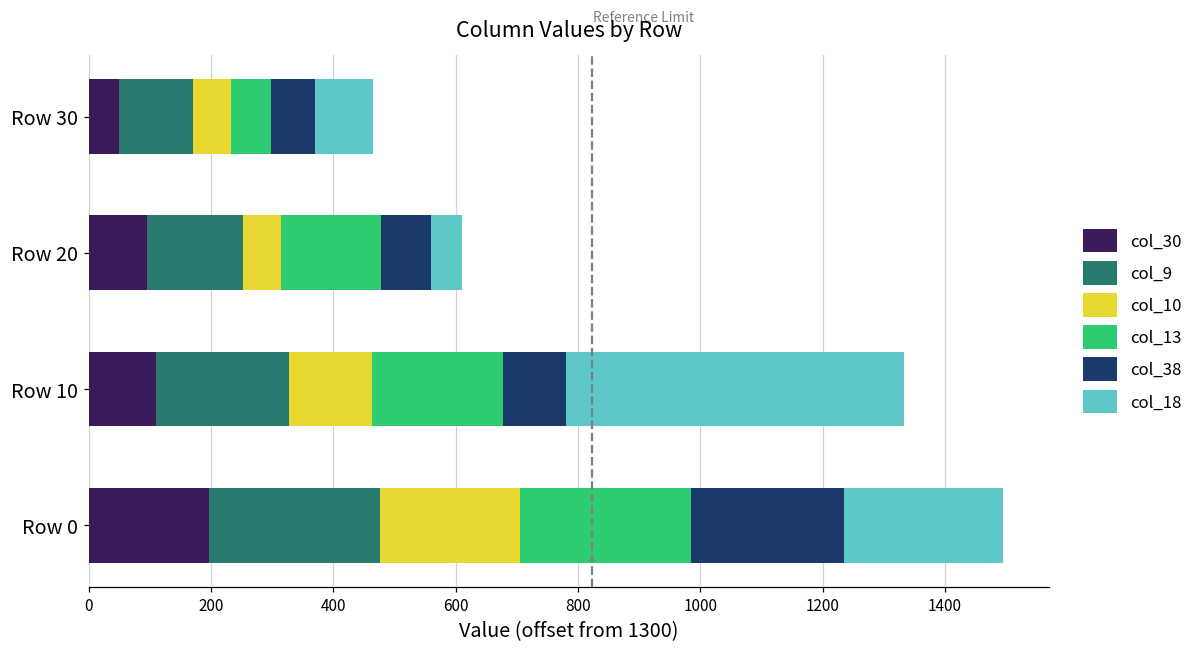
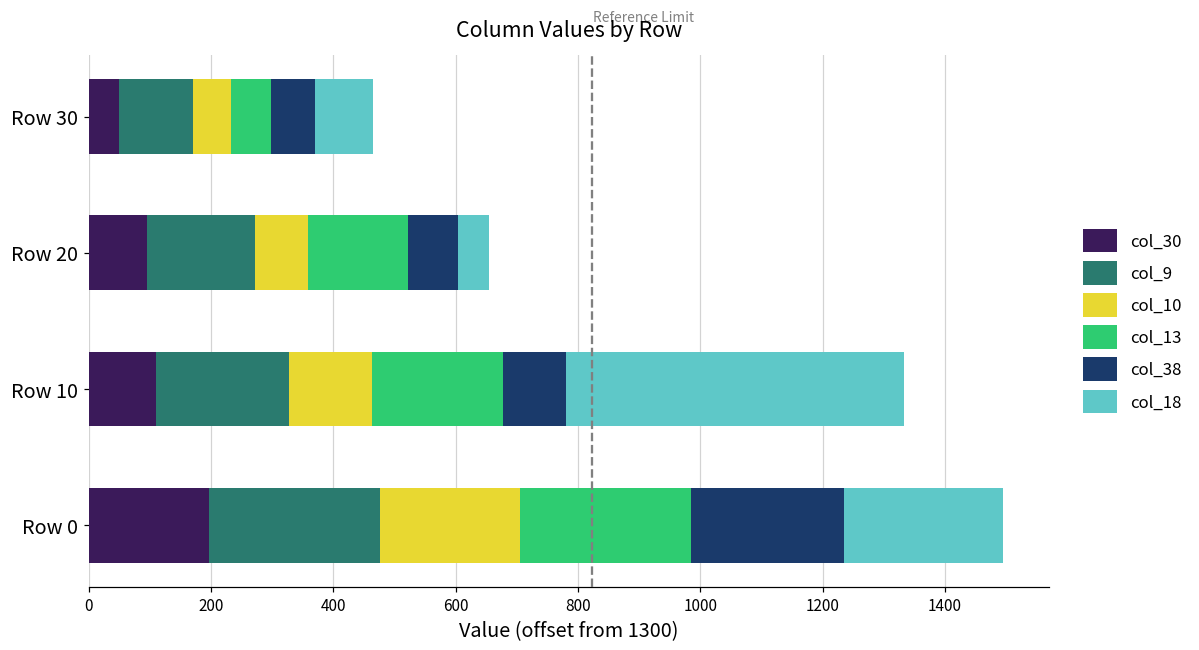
  {
    "col_9": {
      "Row 30": 120,
-     "Row 20": 160,
+     "Row 20": 180,
      "Row 10": 220,
      "Row 0": 280
    },
    "col_10": {
      "Row 30": 60,
-     "Row 20": 60,
+     "Row 20": 90,
      "Row 10": 140,
      "Row 0": 230
    },
    "col_13": {
      "Row 30": 70,
      "Row 20": 160,
      "Row 10": 210,
      "Row 0": 280
    },
    "col_18": {
      "Row 30": 90,
      "Row 20": 50,
      "Row 10": 550,
      "Row 0": 260
    }
  }
